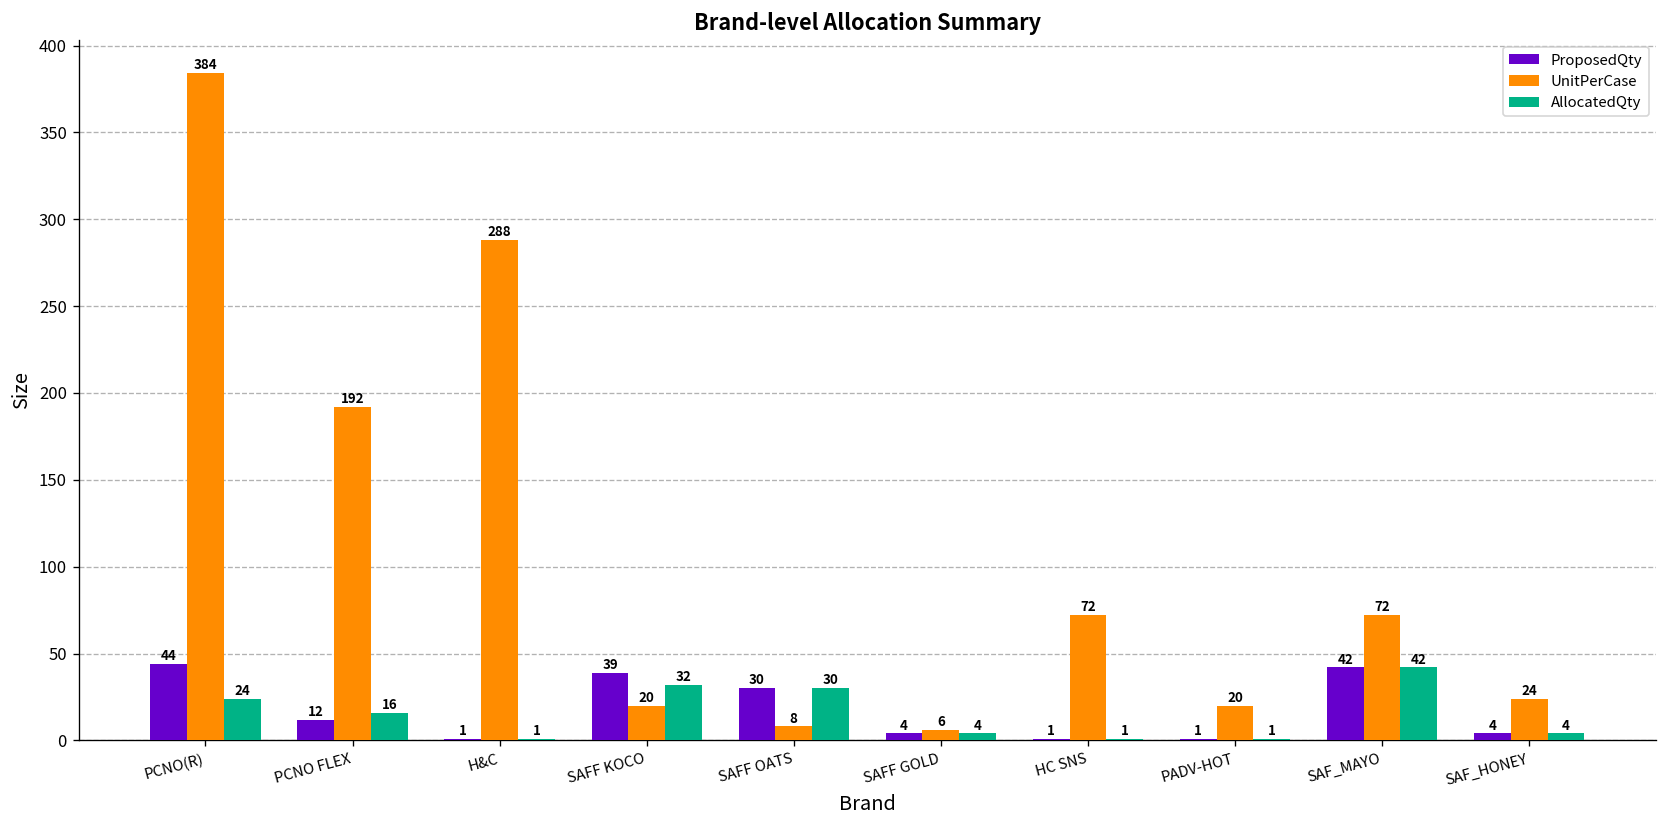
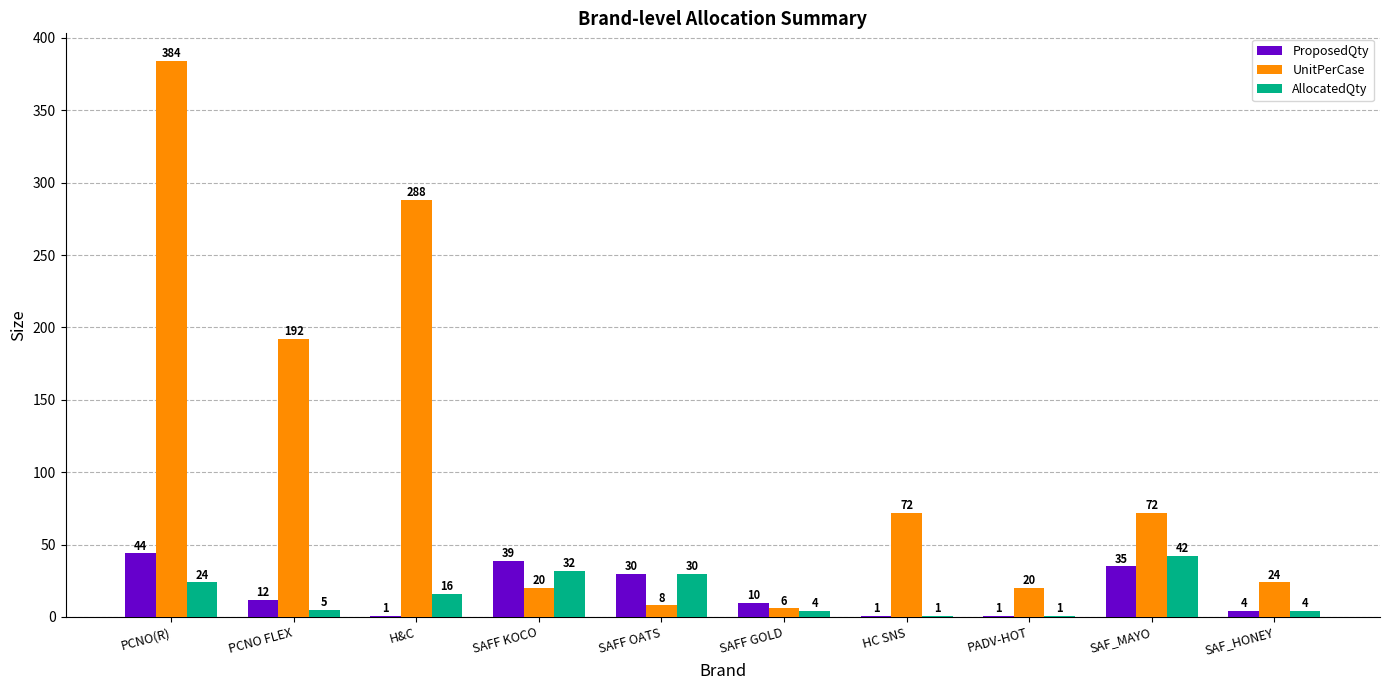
  {
    "ProposedQty": {
      "PCNO(R)": 44,
      "PCNO FLEX": 12,
      "H&C": 1,
      "SAFF KOCO": 39,
      "SAFF OATS": 30,
-     "SAFF GOLD": 4,
+     "SAFF GOLD": 10,
      "HC SNS": 1,
      "PADV-HOT": 1,
-     "SAF_MAYO": 42,
+     "SAF_MAYO": 35,
      "SAF_HONEY": 4
    },
    "UnitPerCase": {
      "PCNO(R)": 384,
      "PCNO FLEX": 192,
      "H&C": 288,
      "SAFF KOCO": 20,
      "SAFF OATS": 8,
      "SAFF GOLD": 6,
      "HC SNS": 72,
      "PADV-HOT": 20,
      "SAF_MAYO": 72,
      "SAF_HONEY": 24
    },
    "AllocatedQty": {
      "PCNO(R)": 24,
-     "PCNO FLEX": 16,
-     "H&C": 1,
+     "PCNO FLEX": 5,
+     "H&C": 16,
      "SAFF KOCO": 32,
      "SAFF OATS": 30,
      "SAFF GOLD": 4,
      "HC SNS": 1,
      "PADV-HOT": 1,
      "SAF_MAYO": 42,
      "SAF_HONEY": 4
    }
  }
